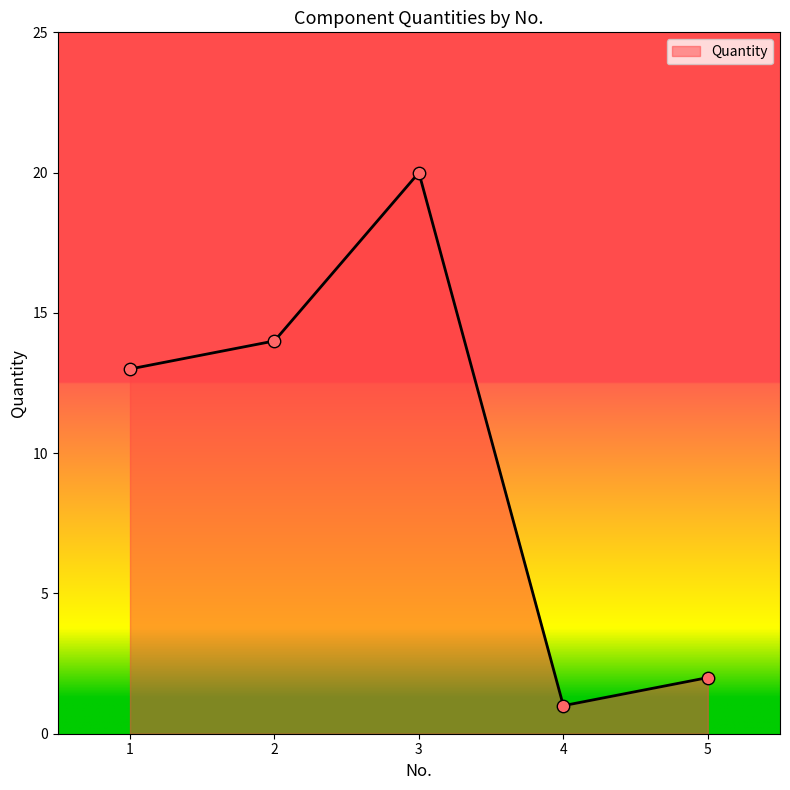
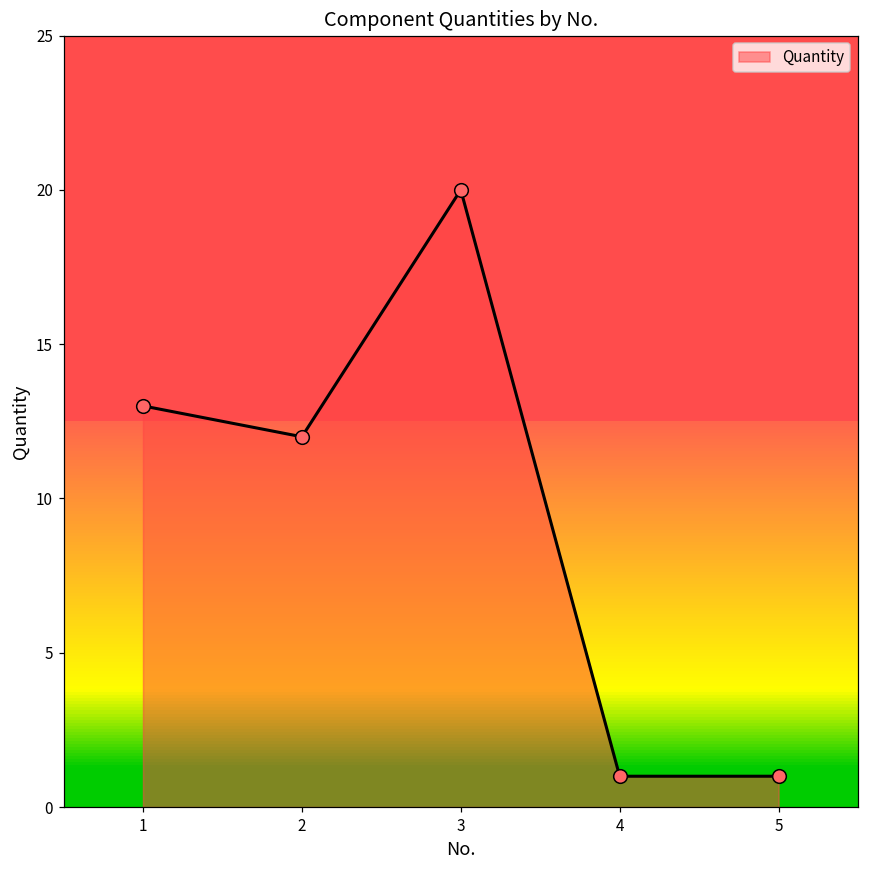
  {
    "1": 13,
-   "2": 14,
+   "2": 12,
    "3": 20,
    "4": 1,
-   "5": 2
+   "5": 1
  }
